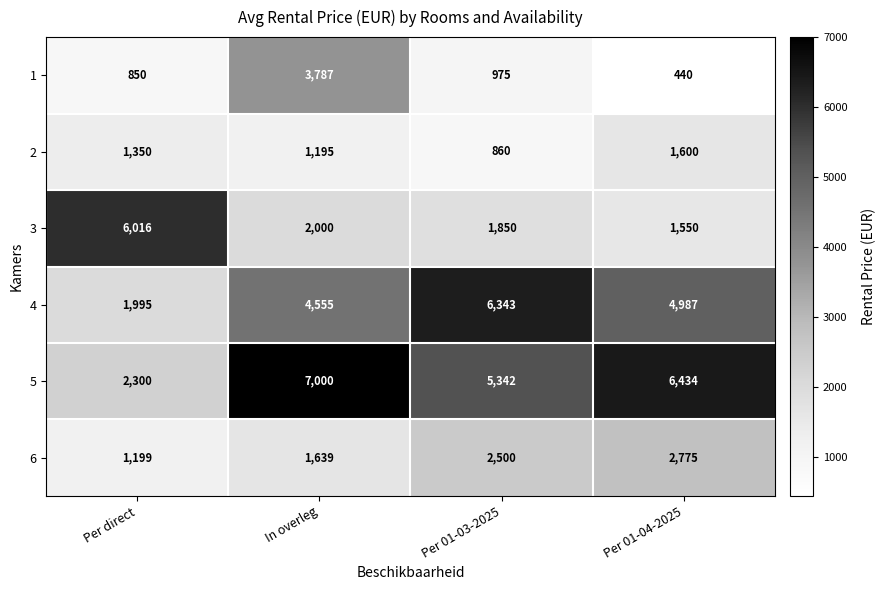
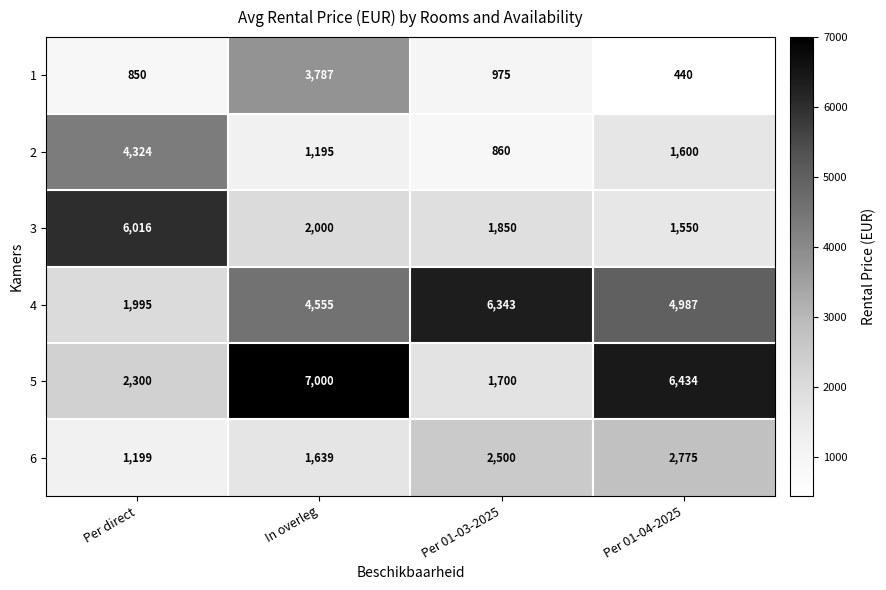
  {
    "1": {
      "Per direct": "850",
      "In overleg": "3,787",
      "Per 01-03-2025": "975",
      "Per 01-04-2025": "440"
    },
    "2": {
-     "Per direct": "1,350",
+     "Per direct": "4,324",
      "In overleg": "1,195",
      "Per 01-03-2025": "860",
      "Per 01-04-2025": "1,600"
    },
    "3": {
      "Per direct": "6,016",
      "In overleg": "2,000",
      "Per 01-03-2025": "1,850",
      "Per 01-04-2025": "1,550"
    },
    "4": {
      "Per direct": "1,995",
      "In overleg": "4,555",
      "Per 01-03-2025": "6,343",
      "Per 01-04-2025": "4,987"
    },
    "5": {
      "Per direct": "2,300",
      "In overleg": "7,000",
-     "Per 01-03-2025": "5,342",
+     "Per 01-03-2025": "1,700",
      "Per 01-04-2025": "6,434"
    },
    "6": {
      "Per direct": "1,199",
      "In overleg": "1,639",
      "Per 01-03-2025": "2,500",
      "Per 01-04-2025": "2,775"
    }
  }
